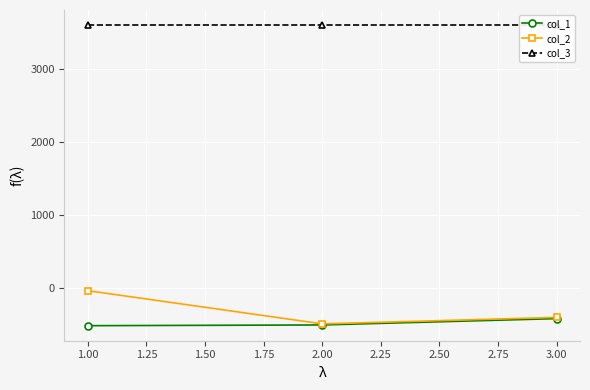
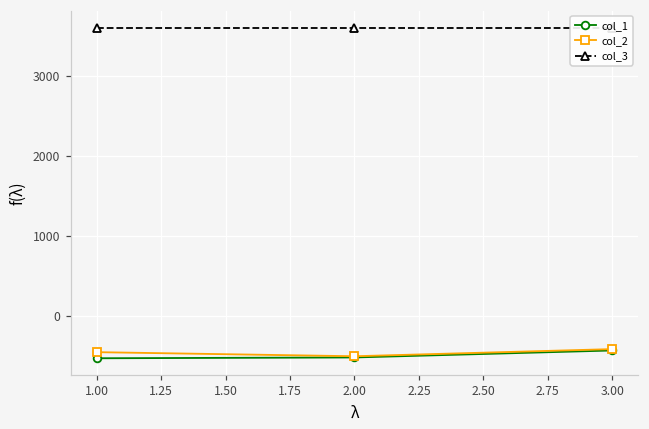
  {
    "col_1": {
      "1.00": -500
    },
    "col_2": {
-     "1.00": 0
+     "1.00": -400
    },
    "col_3": {
      "1.00": 3600,
      "2.00": 3600
    }
  }
